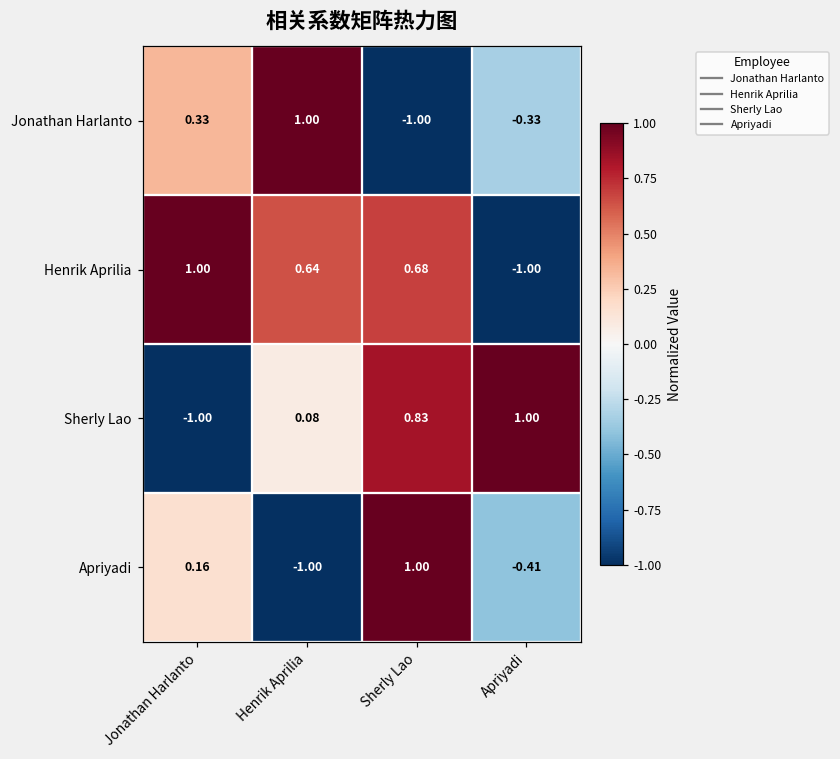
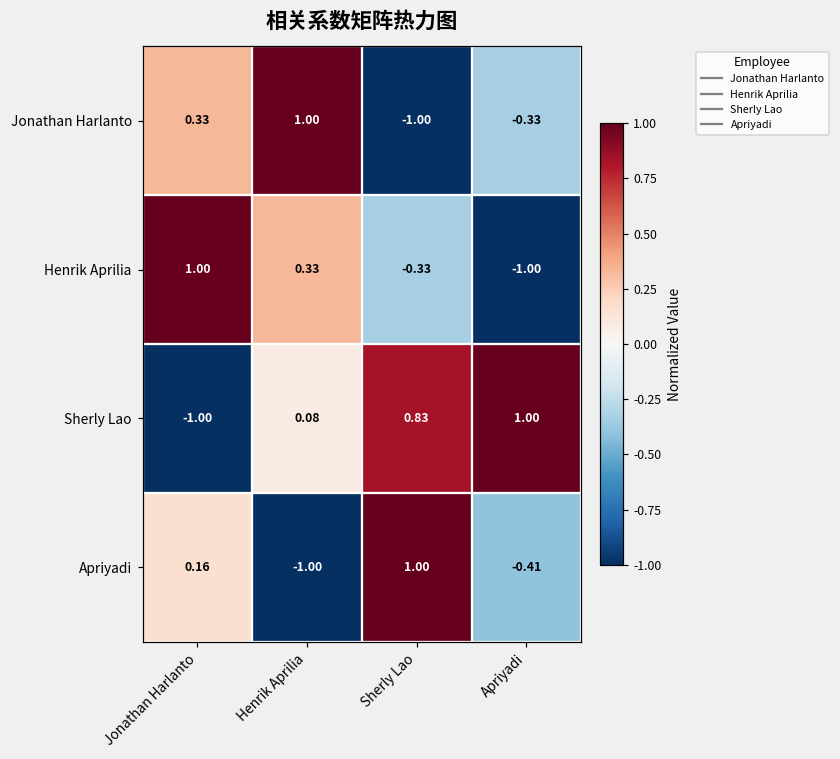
  {
    "Jonathan Harlanto": {
      "Jonathan Harlanto": 0.33,
      "Henrik Aprilia": 1.00,
      "Sherly Lao": -1.00,
      "Apriyadi": -0.33
    },
    "Henrik Aprilia": {
      "Jonathan Harlanto": 1.00,
-     "Henrik Aprilia": 0.64,
-     "Sherly Lao": 0.68,
+     "Henrik Aprilia": 0.33,
+     "Sherly Lao": -0.33,
      "Apriyadi": -1.00
    },
    "Sherly Lao": {
      "Jonathan Harlanto": -1.00,
      "Henrik Aprilia": 0.08,
      "Sherly Lao": 0.83,
      "Apriyadi": 1.00
    },
    "Apriyadi": {
      "Jonathan Harlanto": 0.16,
      "Henrik Aprilia": -1.00,
      "Sherly Lao": 1.00,
      "Apriyadi": -0.41
    }
  }
